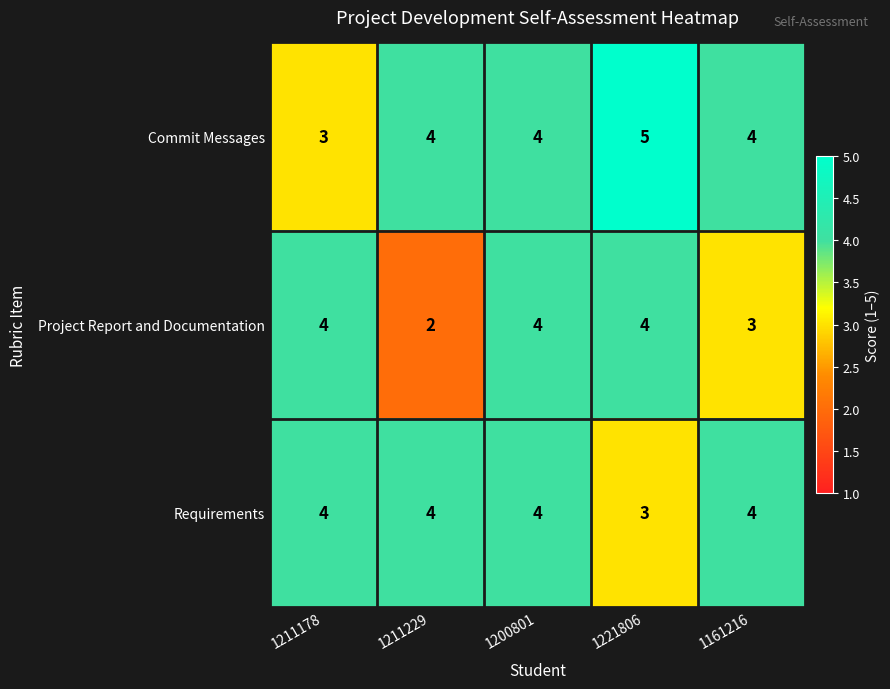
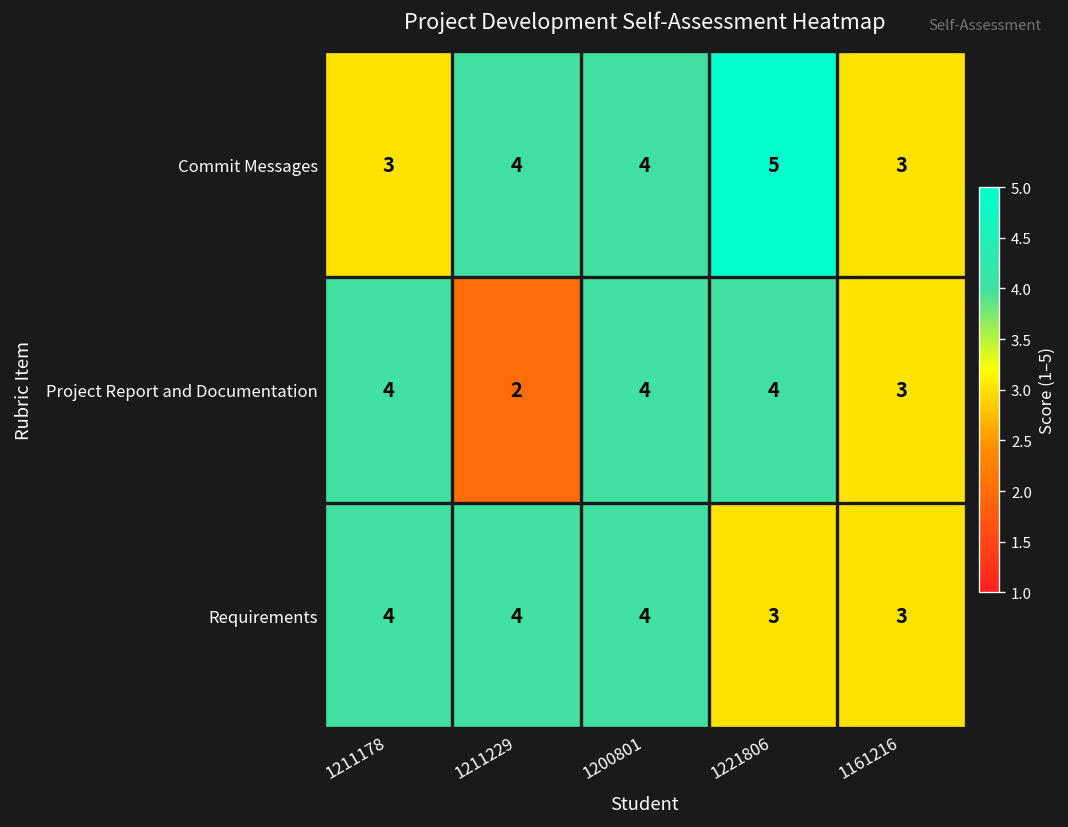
  {
    "Commit Messages": {
      "1211178": 3,
      "1211229": 4,
      "1200801": 4,
      "1221806": 5,
-     "1161216": 4
+     "1161216": 3
    },
    "Project Report and Documentation": {
      "1211178": 4,
      "1211229": 2,
      "1200801": 4,
      "1221806": 4,
      "1161216": 3
    },
    "Requirements": {
      "1211178": 4,
      "1211229": 4,
      "1200801": 4,
      "1221806": 3,
-     "1161216": 4
+     "1161216": 3
    }
  }
